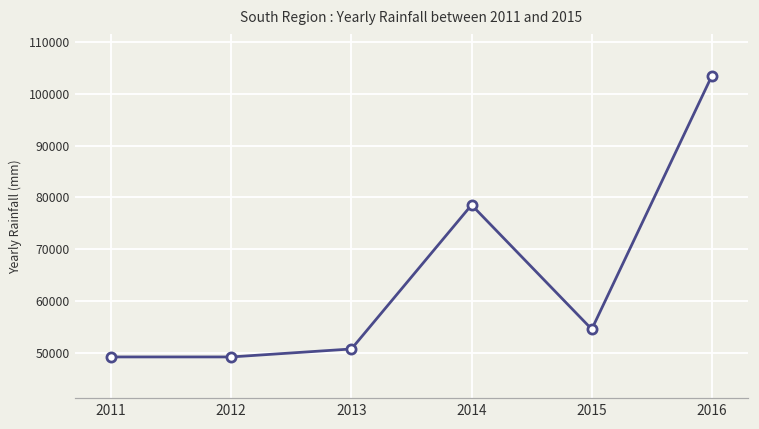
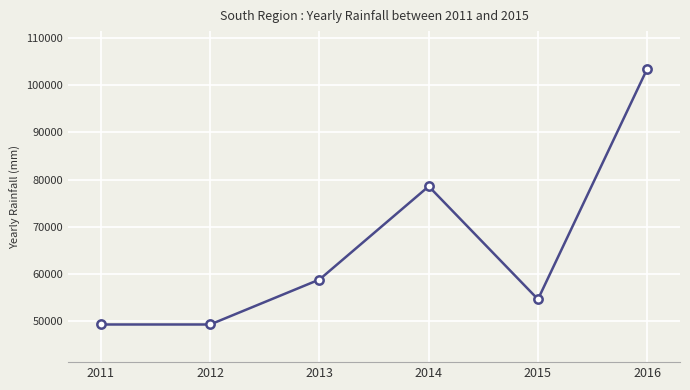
  {
    "2011": 49000,
    "2012": 49000,
-   "2013": 51000,
+   "2013": 59000,
    "2014": 79000,
    "2015": 55000,
    "2016": 104000
  }
